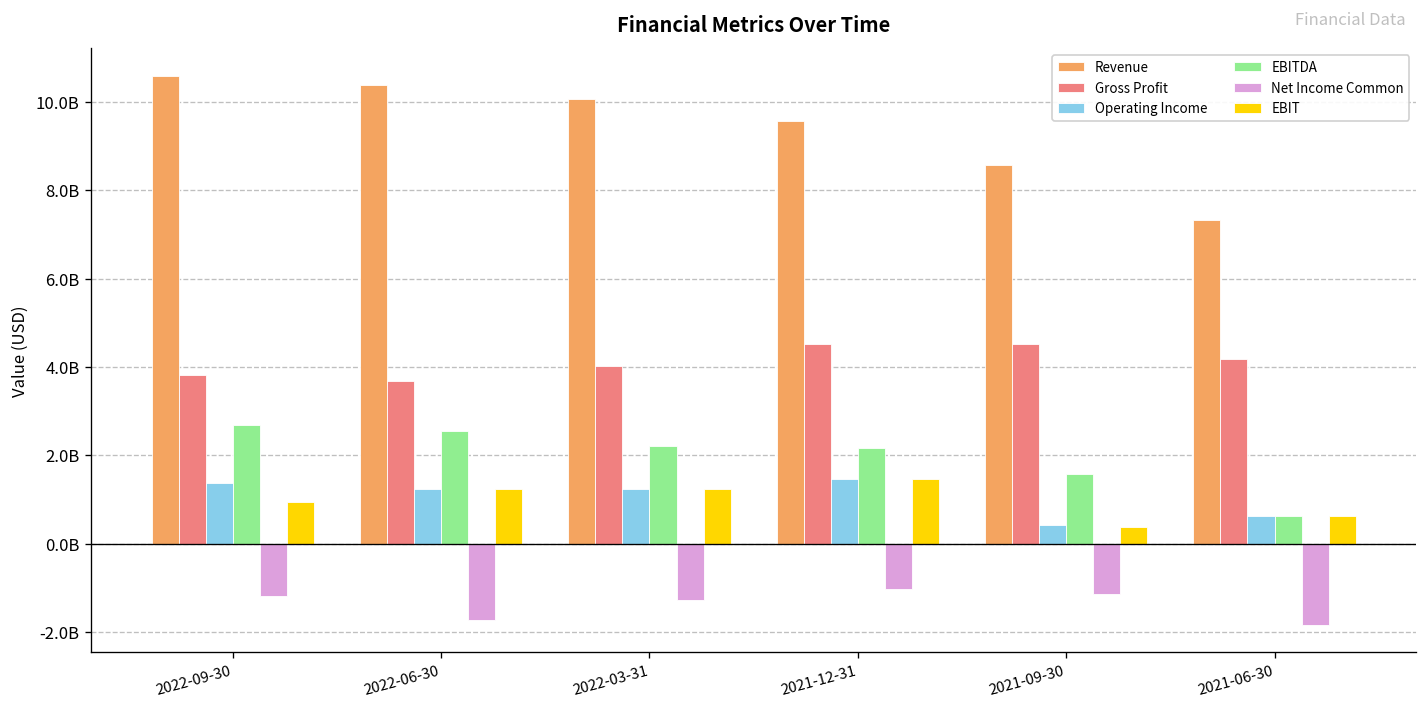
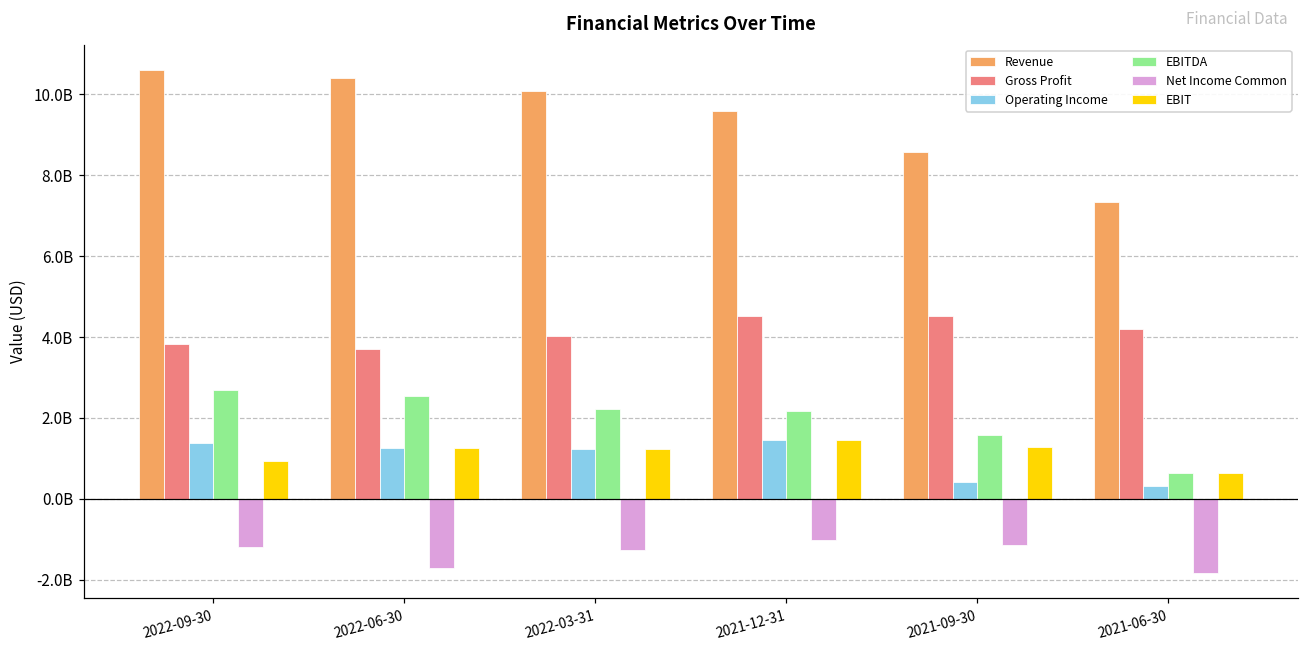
  {
    "Operating Income": {
      "2022-09-30": 1400000000,
      "2022-06-30": 1200000000,
      "2022-03-31": 1200000000,
      "2021-12-31": 1500000000,
      "2021-09-30": 400000000,
-     "2021-06-30": 600000000
+     "2021-06-30": 300000000
    },
    "EBITDA": {
      "2022-09-30": 2700000000,
      "2022-06-30": 2500000000,
      "2022-03-31": 2200000000,
      "2021-12-31": 2200000000,
      "2021-09-30": 1600000000,
      "2021-06-30": 600000000
    },
    "Net Income Common": {
      "2022-09-30": -1200000000,
      "2022-06-30": -1700000000,
      "2022-03-31": -1300000000,
      "2021-12-31": -1000000000,
      "2021-09-30": -1100000000,
      "2021-06-30": -1800000000
    },
    "EBIT": {
      "2022-09-30": 900000000,
      "2022-06-30": 1200000000,
      "2022-03-31": 1200000000,
      "2021-12-31": 1500000000,
-     "2021-09-30": 400000000,
+     "2021-09-30": 1300000000,
      "2021-06-30": 600000000
    }
  }
